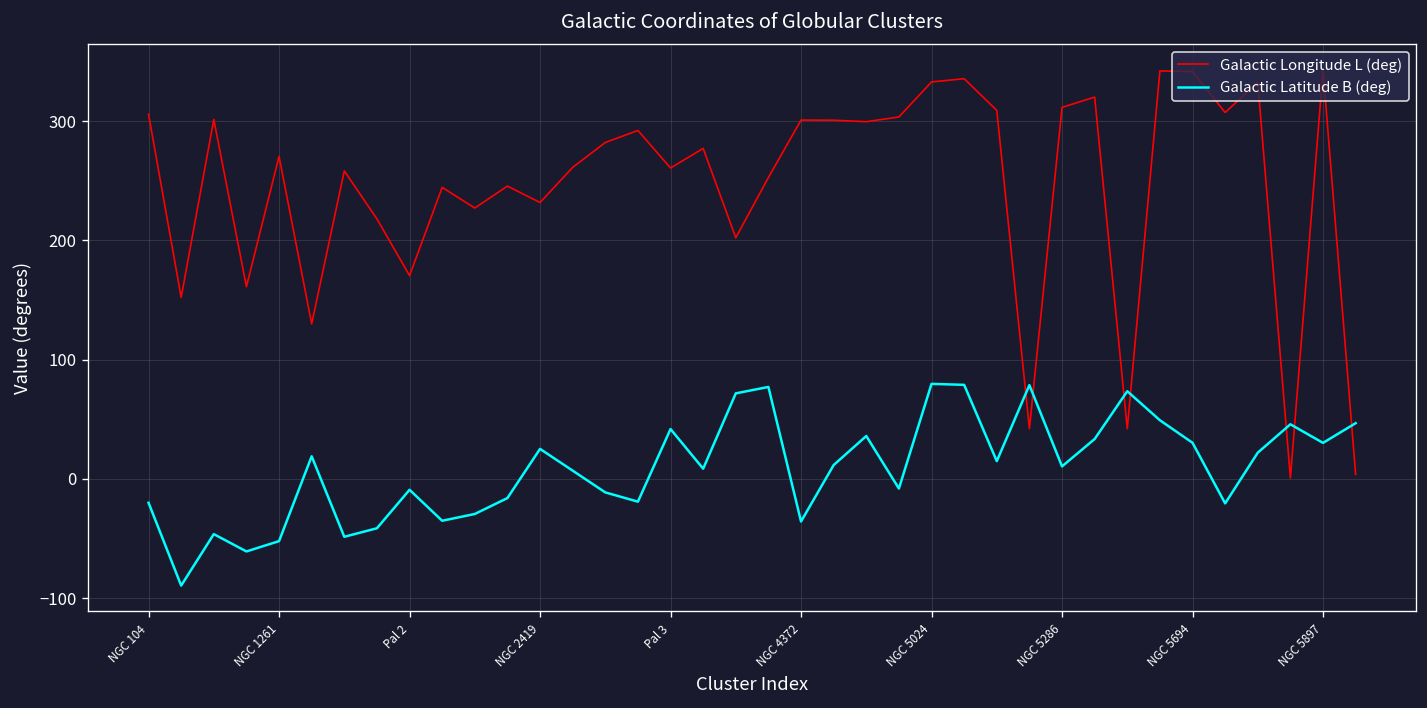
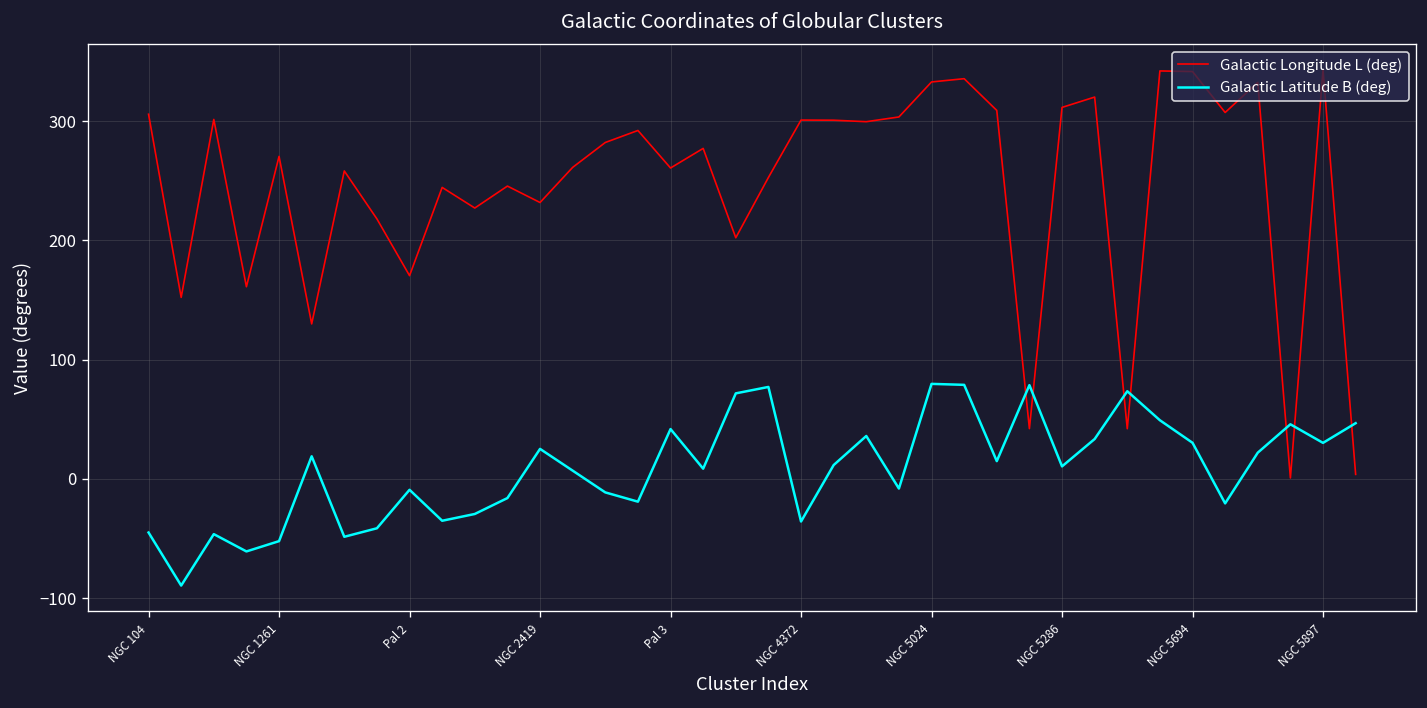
  {
    "Galactic Longitude L (deg)": {
      "NGC 104": 310,
      "NGC 1261": 270,
      "Pal 2": 170,
      "NGC 2419": 230,
      "Pal 3": 260,
      "NGC 4372": 300,
      "NGC 5024": 330,
      "NGC 5286": 310
    },
    "Galactic Latitude B (deg)": {
-     "NGC 104": -20,
+     "NGC 104": -40,
      "NGC 1261": -50,
      "Pal 2": -10,
      "NGC 2419": 30,
      "Pal 3": 40,
      "NGC 4372": -40,
      "NGC 5024": 80,
      "NGC 5286": 10,
      "NGC 5694": 30,
      "NGC 5897": 30
    }
  }
